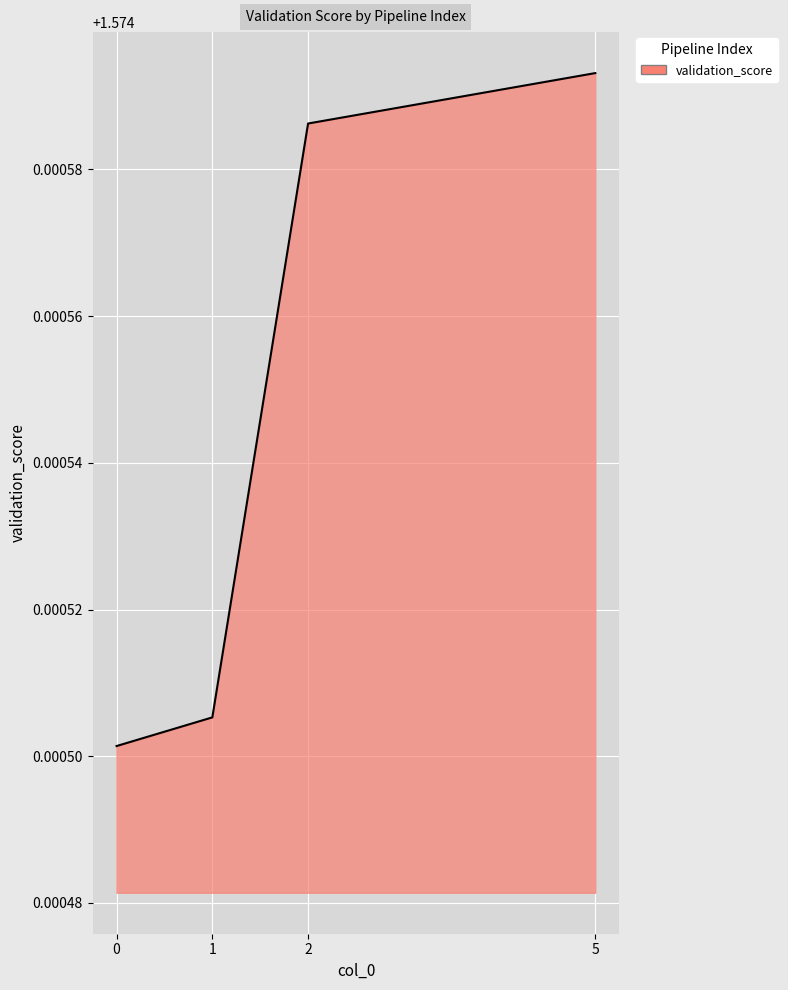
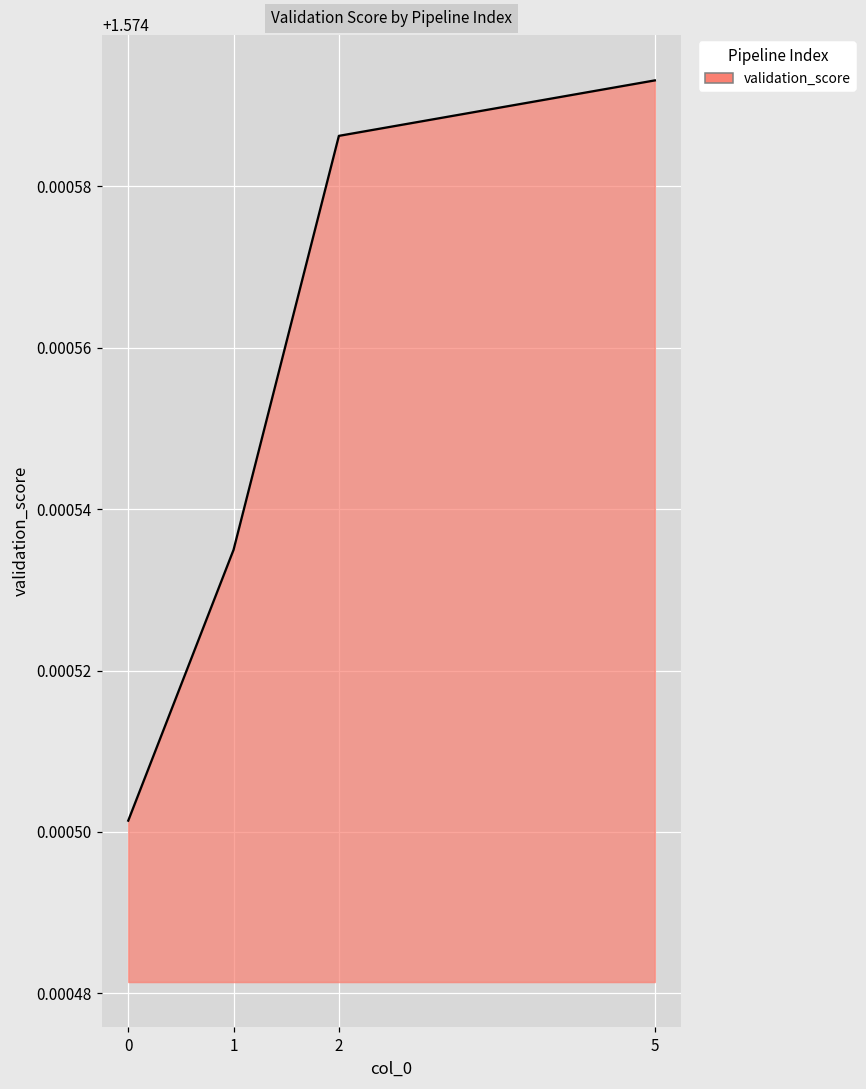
  {
    "0": 1.574501,
-   "1": 1.574505,
+   "1": 1.574535,
    "2": 1.574586,
    "5": 1.574593
  }
